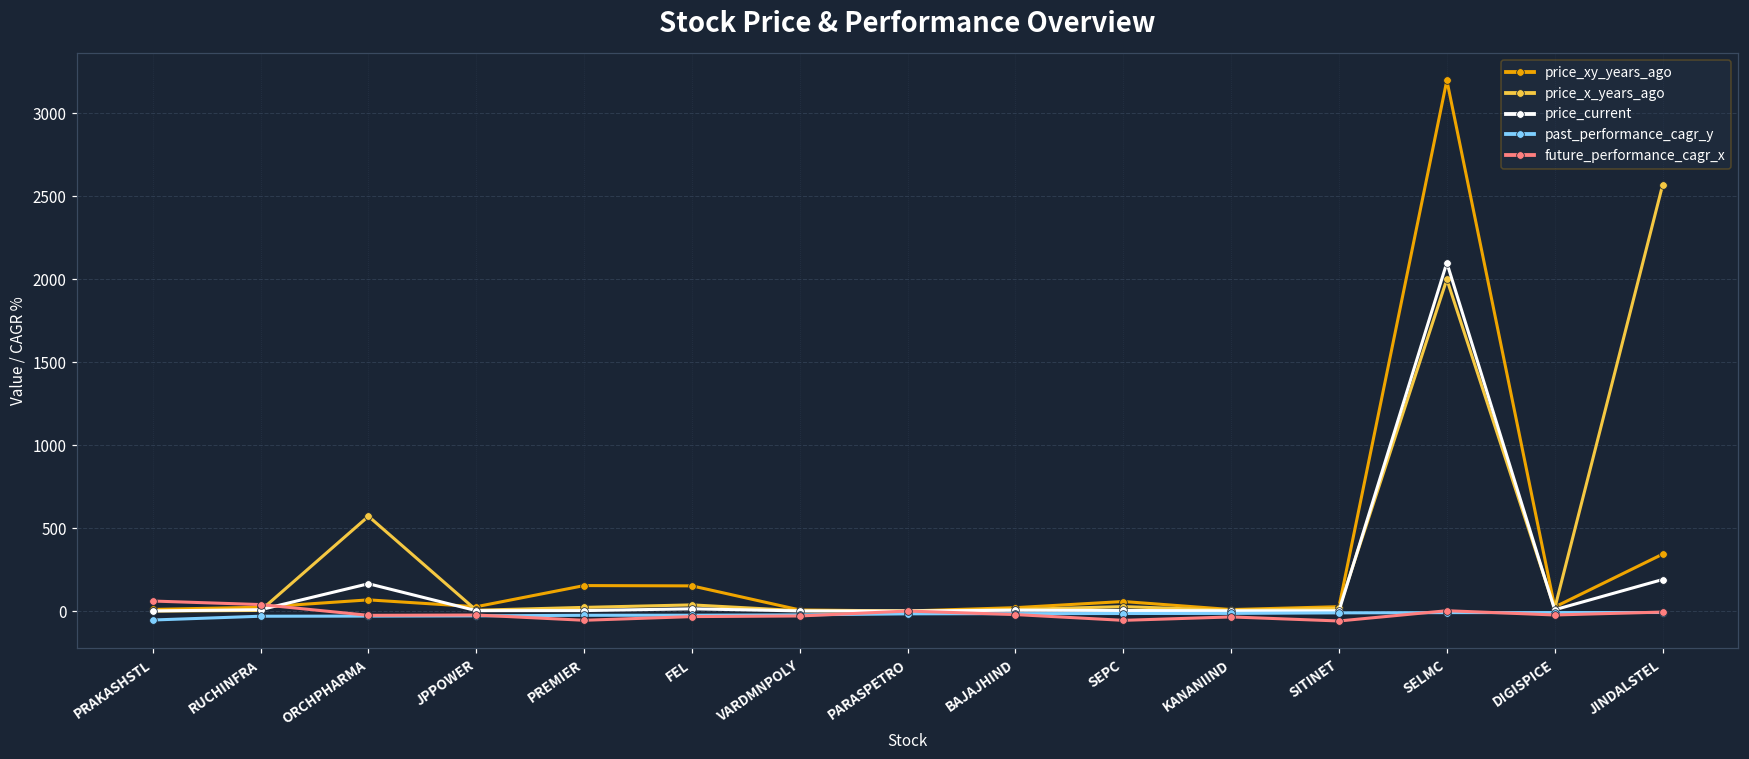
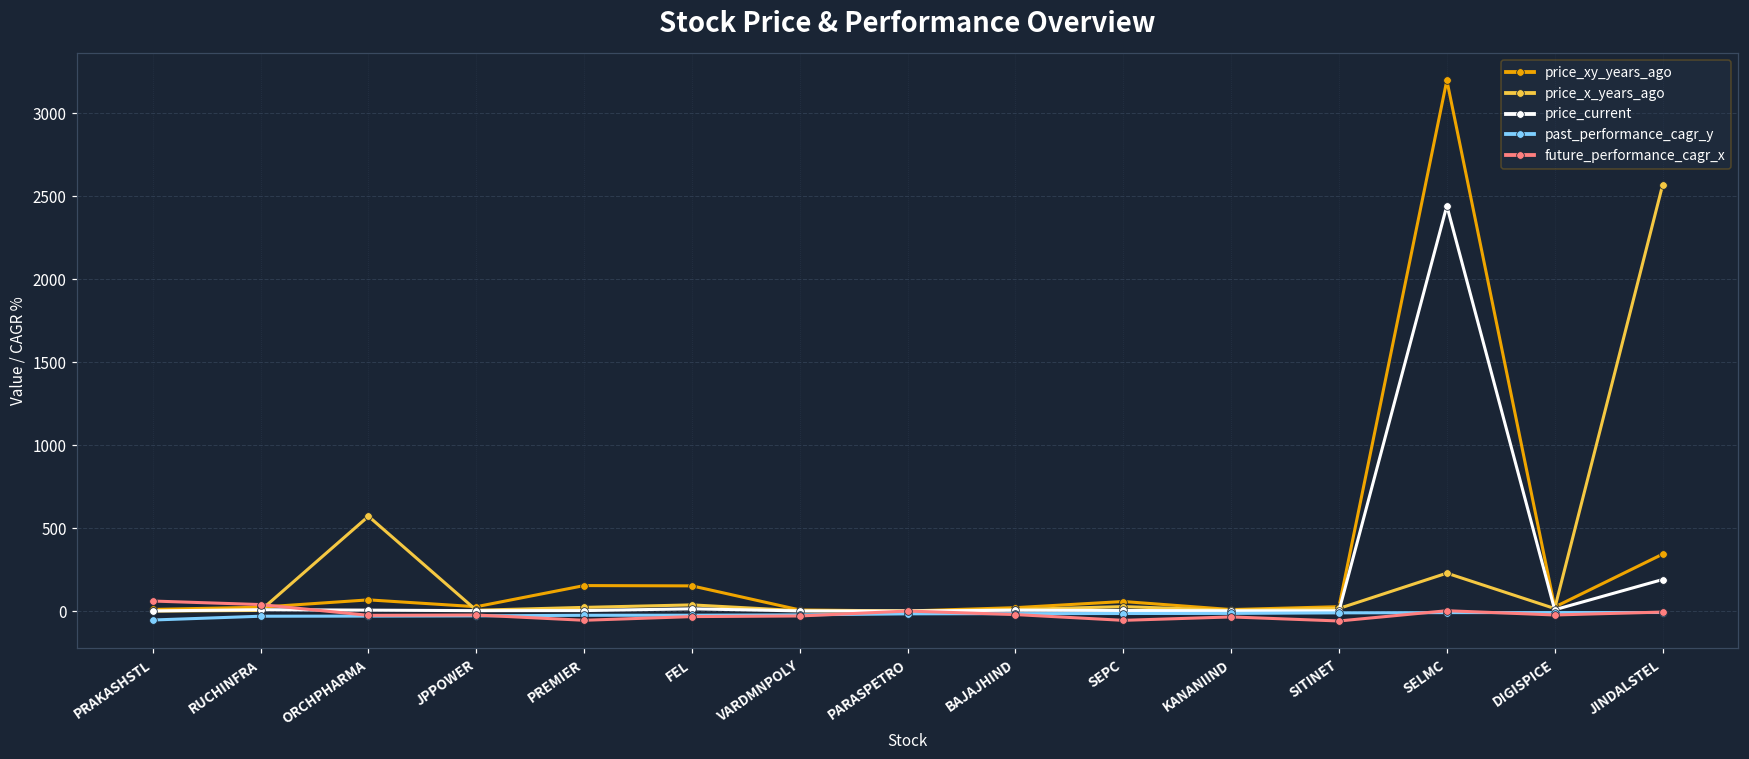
  {
    "price_xy_years_ago": {
      "ORCHPHARMA": 70,
      "JPPOWER": 30,
      "PREMIER": 150,
      "FEL": 150,
      "SEPC": 60,
      "SELMC": 3200,
      "JINDALSTEL": 340
    },
    "price_x_years_ago": {
      "ORCHPHARMA": 570,
      "PREMIER": 20,
      "FEL": 40,
      "SEPC": 30,
-     "SELMC": 2000,
+     "SELMC": 230,
      "JINDALSTEL": 2570
    },
    "price_current": {
-     "ORCHPHARMA": 160,
+     "ORCHPHARMA": 10,
      "PREMIER": 0,
      "FEL": 10,
      "SEPC": 0,
-     "SELMC": 2100,
+     "SELMC": 2440,
      "JINDALSTEL": 190
    },
    "past_performance_cagr_y": {
      "PRAKASHSTL": -50,
      "RUCHINFRA": -30,
      "PREMIER": -30,
      "SEPC": -10
    },
    "future_performance_cagr_x": {
      "PRAKASHSTL": 60,
      "PREMIER": -60,
      "SEPC": -60,
      "KANANIIND": -40,
      "SITINET": -60
    }
  }
